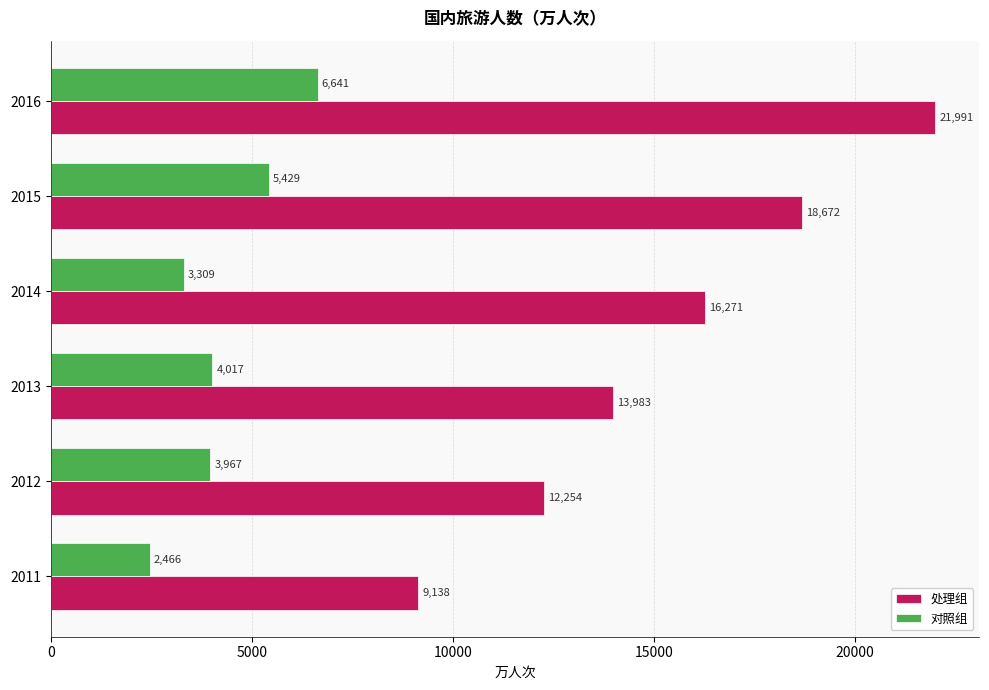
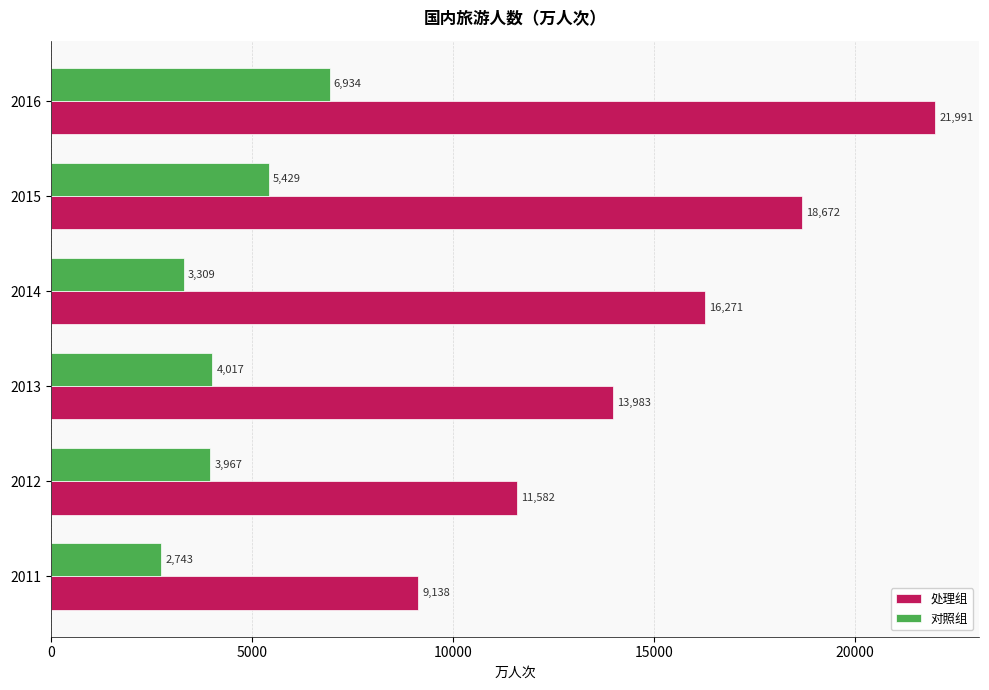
  {
    "处理组": {
      "2016": "21,991",
      "2015": "18,672",
      "2014": "16,271",
      "2013": "13,983",
-     "2012": "12,254",
+     "2012": "11,582",
      "2011": "9,138"
    },
    "对照组": {
-     "2016": "6,641",
+     "2016": "6,934",
      "2015": "5,429",
      "2014": "3,309",
      "2013": "4,017",
      "2012": "3,967",
-     "2011": "2,466"
+     "2011": "2,743"
    }
  }
